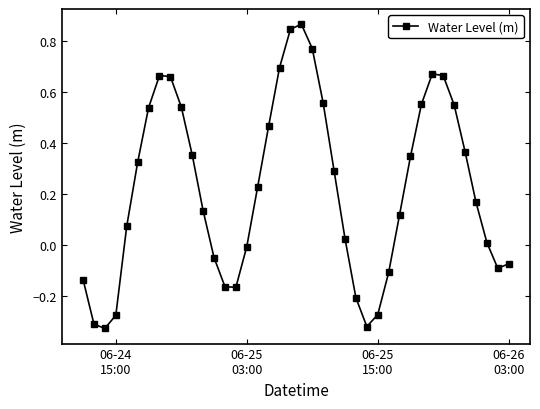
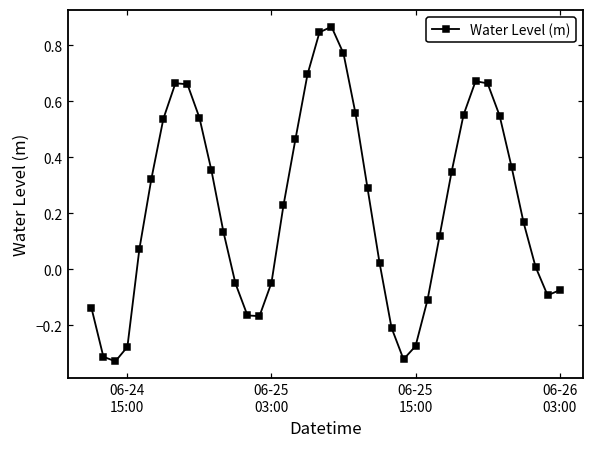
  {
    "06-24 15:00": -0.28,
-   "06-25 03:00": -0.01,
+   "06-25 03:00": -0.05,
    "06-25 15:00": -0.27,
    "06-26 03:00": -0.07
  }
